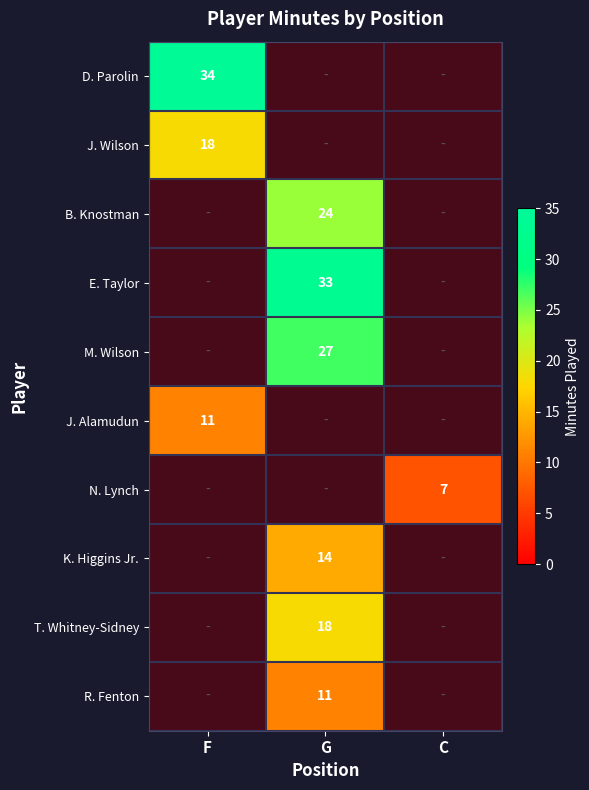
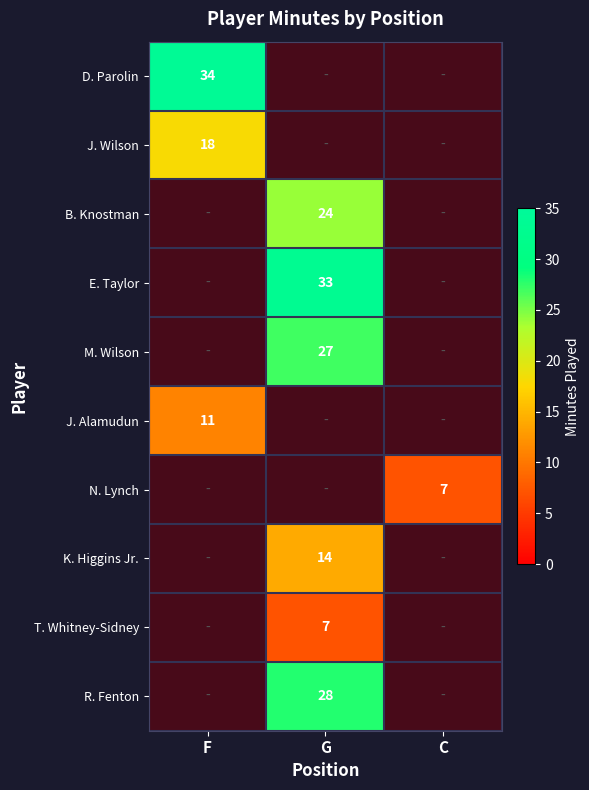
  {
    "D. Parolin": {
      "F": 34
    },
    "J. Wilson": {
      "F": 18
    },
    "B. Knostman": {
      "G": 24
    },
    "E. Taylor": {
      "G": 33
    },
    "M. Wilson": {
      "G": 27
    },
    "J. Alamudun": {
      "F": 11
    },
    "N. Lynch": {
      "C": 7
    },
    "K. Higgins Jr.": {
      "G": 14
    },
    "T. Whitney-Sidney": {
-     "G": 18
+     "G": 7
    },
    "R. Fenton": {
-     "G": 11
+     "G": 28
    }
  }
